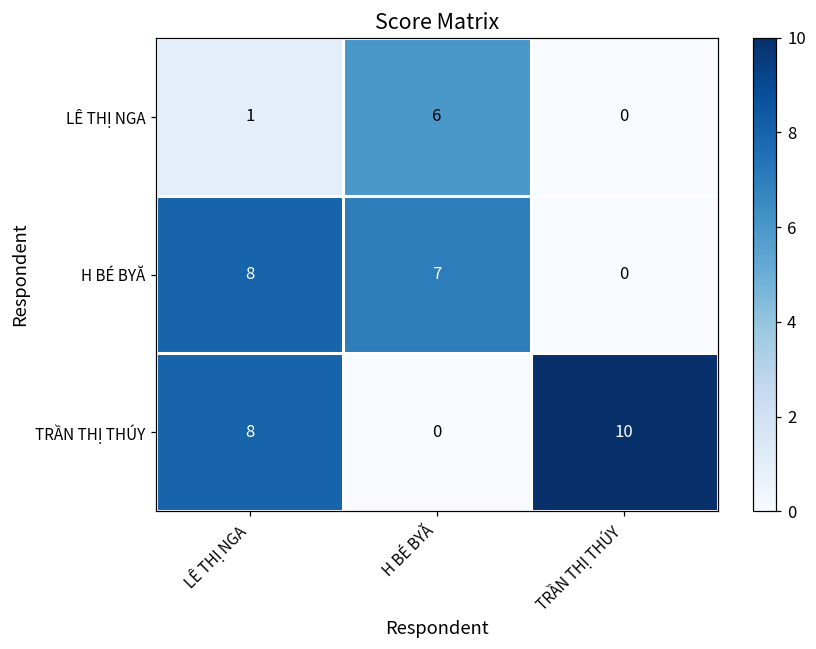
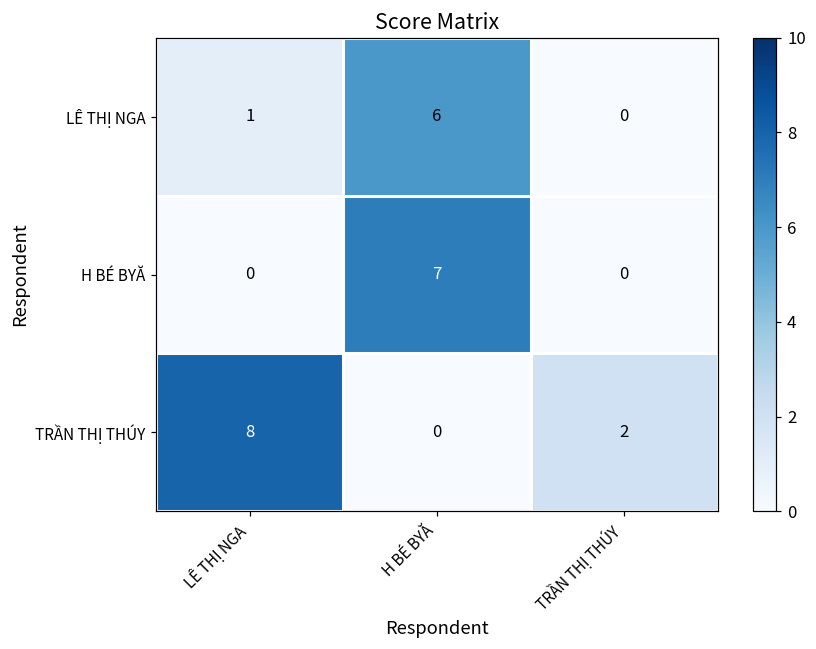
  {
    "LÊ THỊ NGA": {
      "LÊ THỊ NGA": 1,
      "H BÉ BYĂ": 6,
      "TRẦN THỊ THÚY": 0
    },
    "H BÉ BYĂ": {
-     "LÊ THỊ NGA": 8,
+     "LÊ THỊ NGA": 0,
      "H BÉ BYĂ": 7,
      "TRẦN THỊ THÚY": 0
    },
    "TRẦN THỊ THÚY": {
      "LÊ THỊ NGA": 8,
      "H BÉ BYĂ": 0,
-     "TRẦN THỊ THÚY": 10
+     "TRẦN THỊ THÚY": 2
    }
  }
